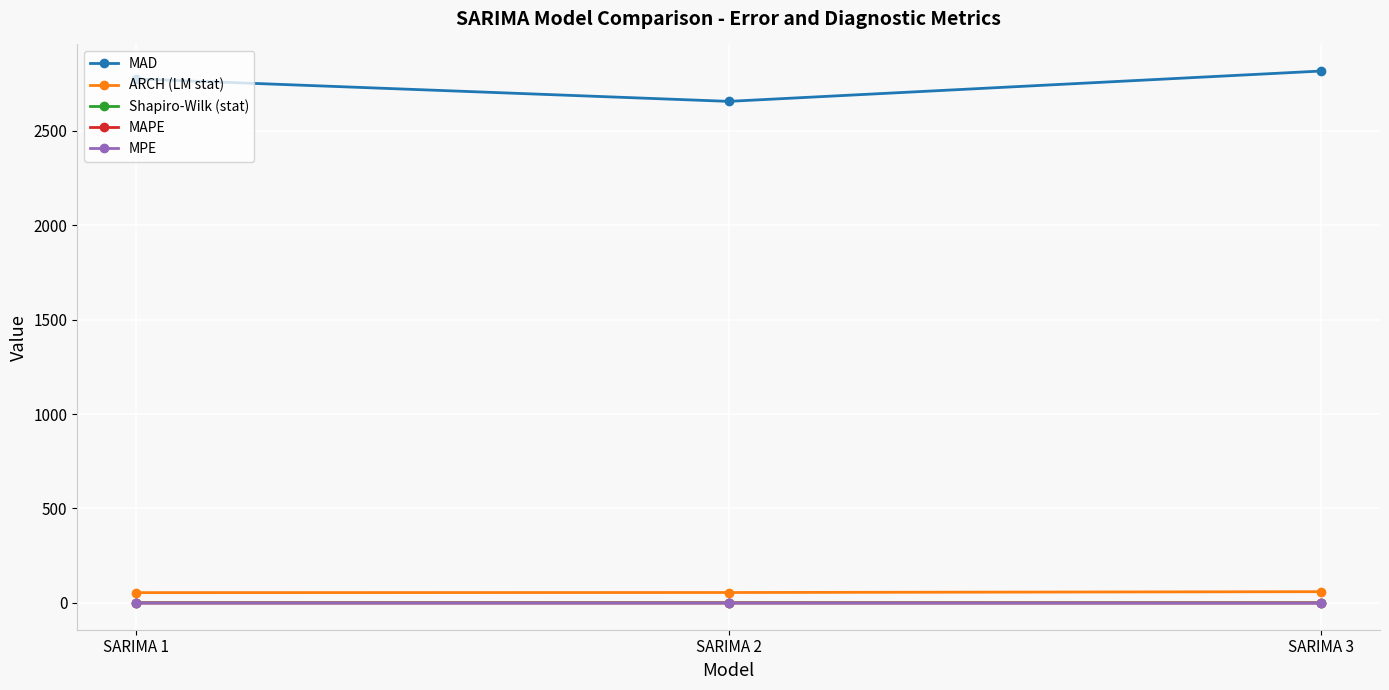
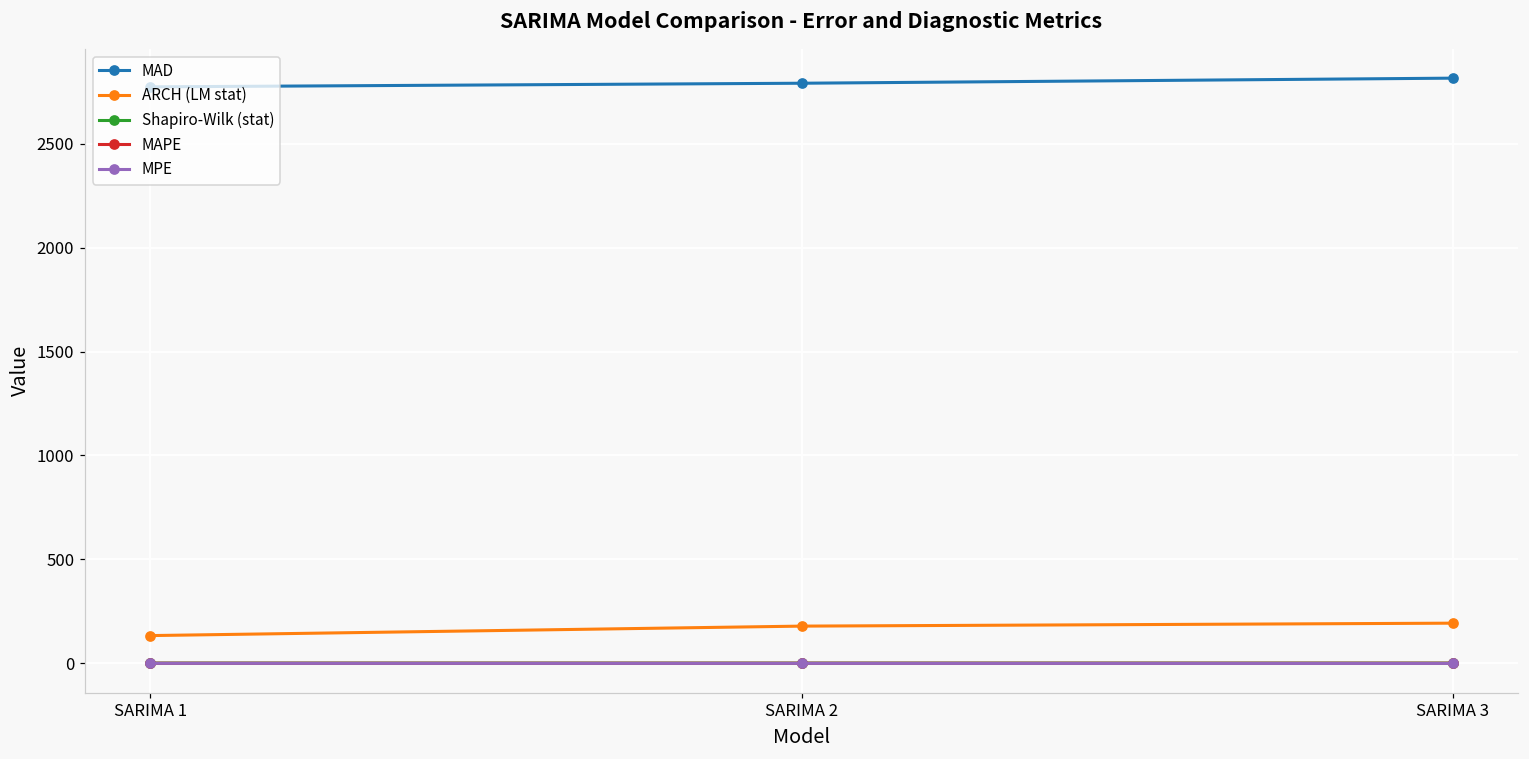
  {
    "MAD": {
-     "SARIMA 2": 2650,
+     "SARIMA 2": 2790,
      "SARIMA 3": 2820
    },
    "ARCH (LM stat)": {
-     "SARIMA 1": 50,
-     "SARIMA 2": 60,
-     "SARIMA 3": 60
+     "SARIMA 1": 130,
+     "SARIMA 2": 180,
+     "SARIMA 3": 190
    },
    "MPE": {
      "SARIMA 1": 0,
      "SARIMA 2": 0,
      "SARIMA 3": 0
    }
  }
